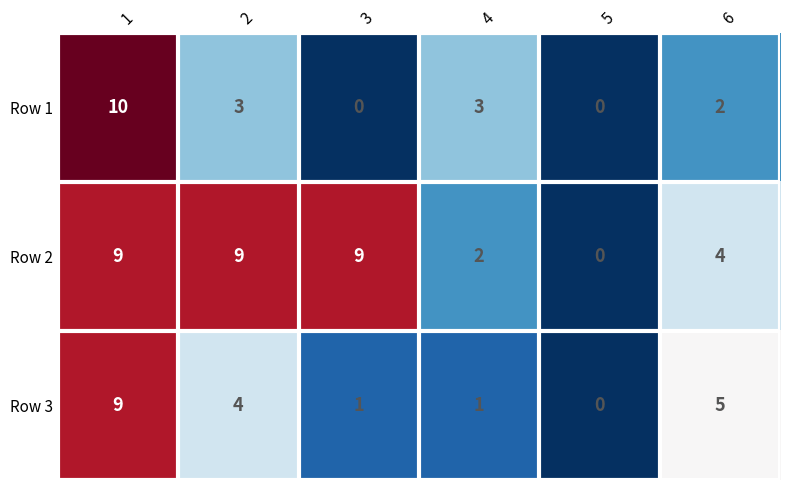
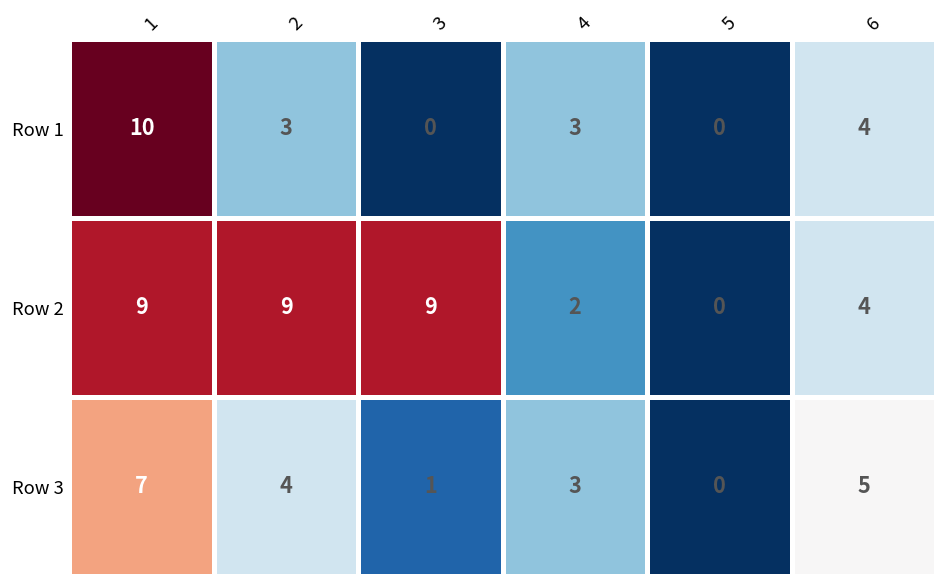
  {
    "Row 1": {
      "1": 10,
      "2": 3,
      "3": 0,
      "4": 3,
      "5": 0,
-     "6": 2
+     "6": 4
    },
    "Row 2": {
      "1": 9,
      "2": 9,
      "3": 9,
      "4": 2,
      "5": 0,
      "6": 4
    },
    "Row 3": {
-     "1": 9,
+     "1": 7,
      "2": 4,
      "3": 1,
-     "4": 1,
+     "4": 3,
      "5": 0,
      "6": 5
    }
  }
